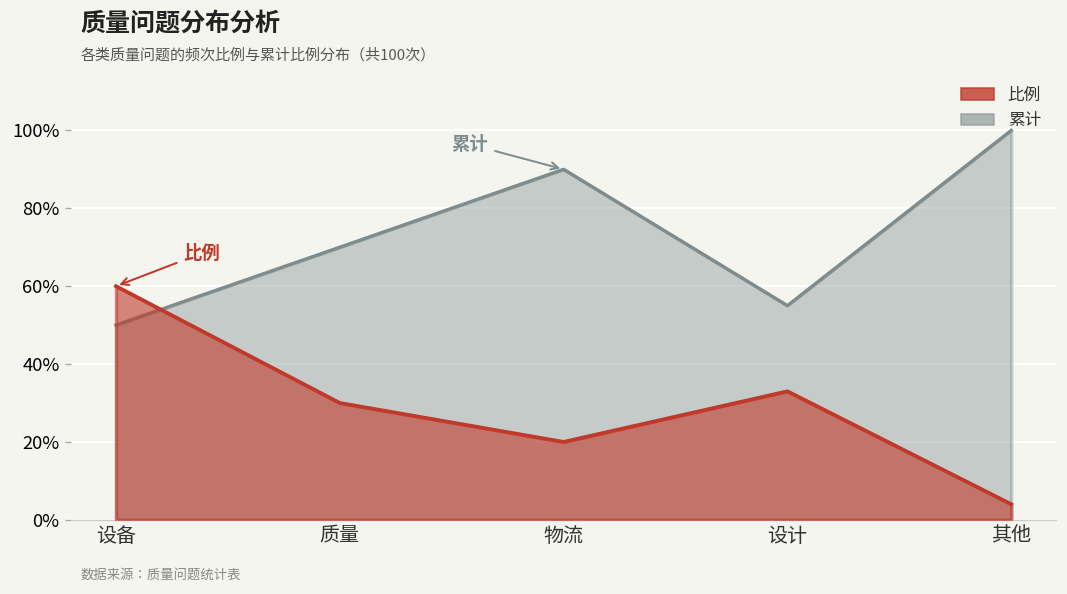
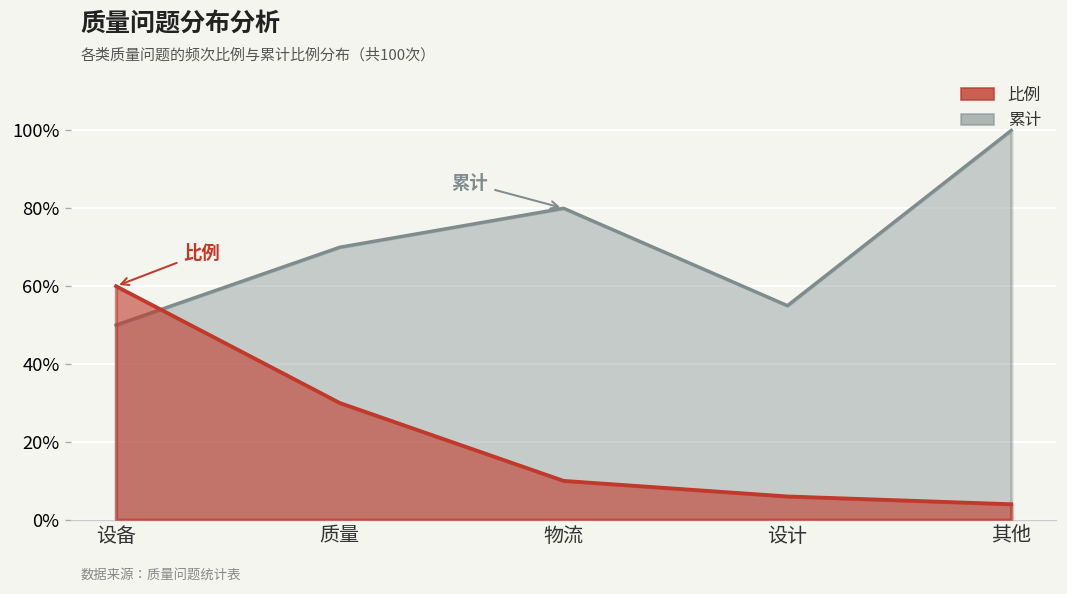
  {
    "累计": {
      "设备": "50%",
      "质量": "70%",
-     "物流": "90%",
+     "物流": "80%",
      "设计": "55%",
      "其他": "100%"
    },
    "比例": {
      "设备": "60%",
      "质量": "30%",
-     "物流": "20%",
-     "设计": "33%",
+     "物流": "10%",
+     "设计": "6%",
      "其他": "4%"
    }
  }
